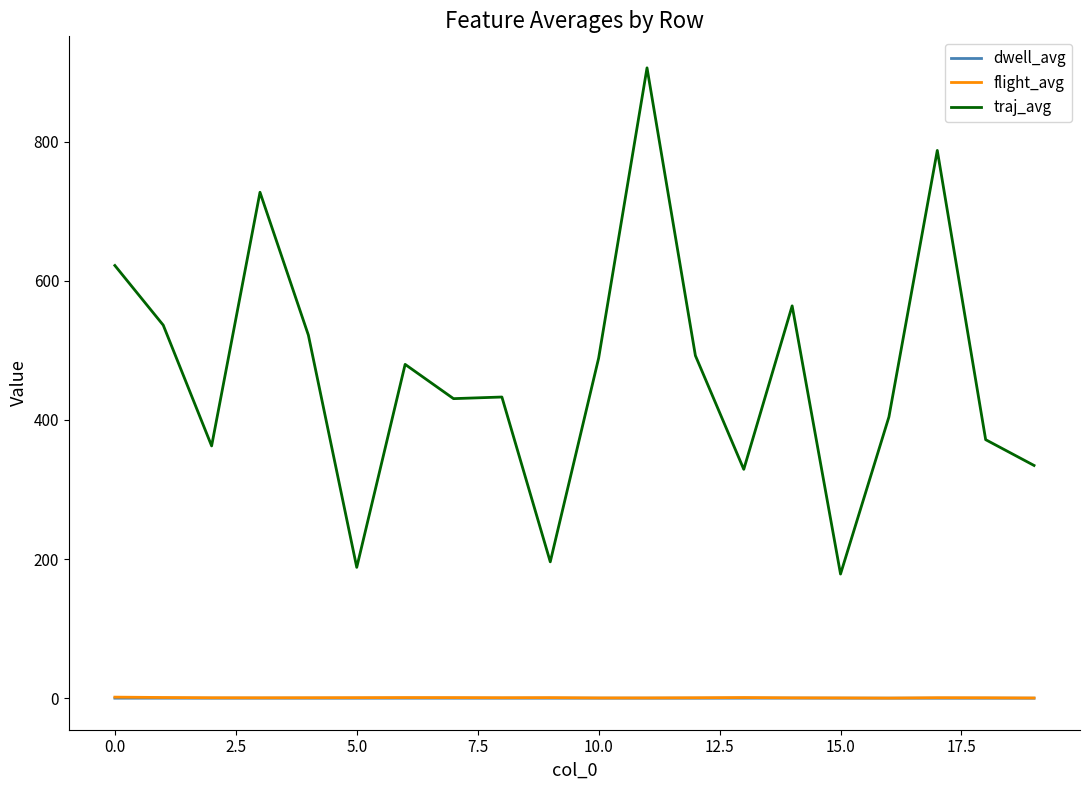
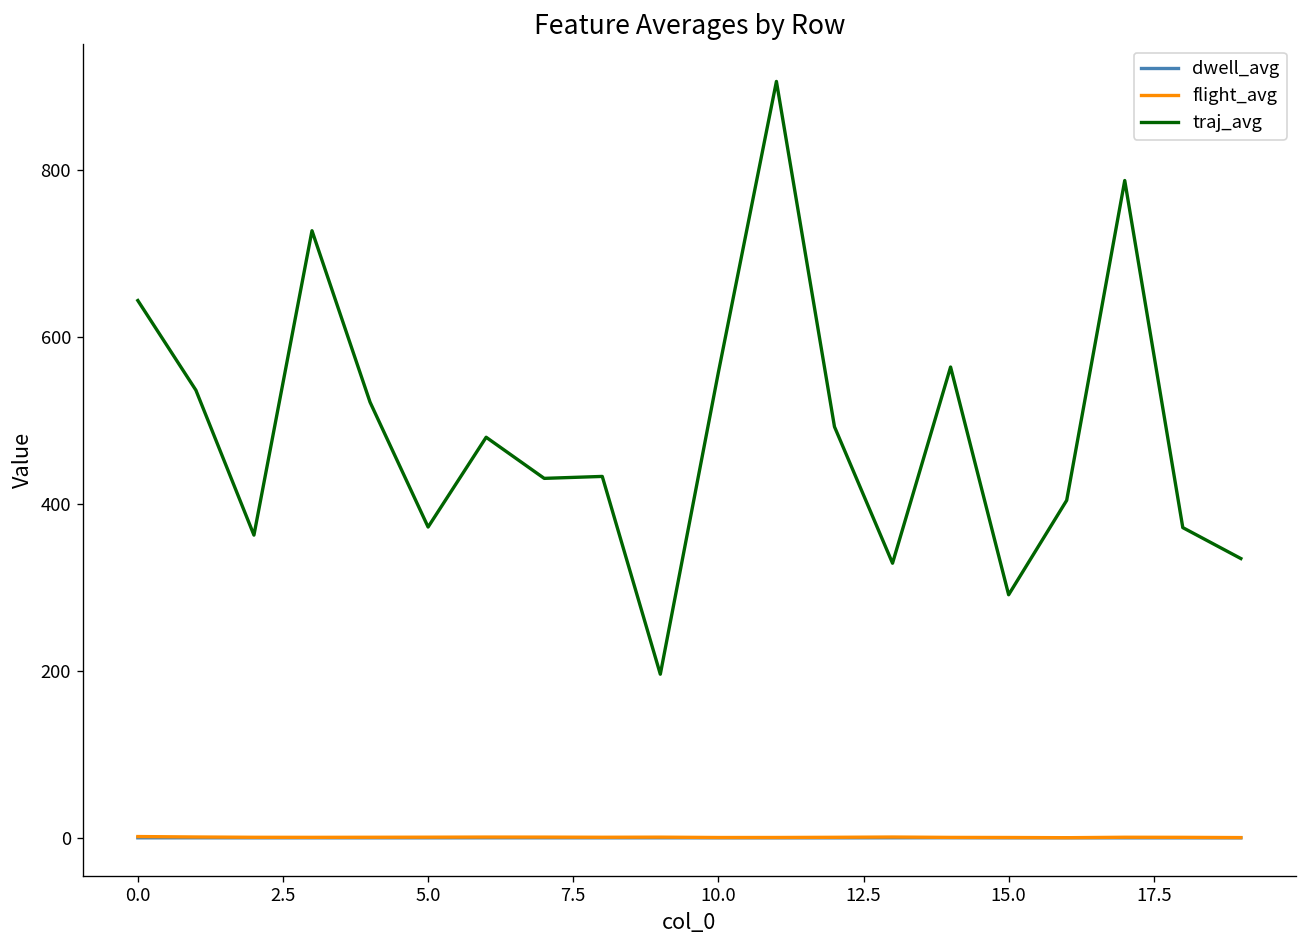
  {
    "traj_avg": {
-     "0.0": 620,
-     "5.0": 190,
-     "10.0": 490,
-     "15.0": 180
+     "0.0": 640,
+     "5.0": 370,
+     "10.0": 560,
+     "15.0": 290
    }
  }
